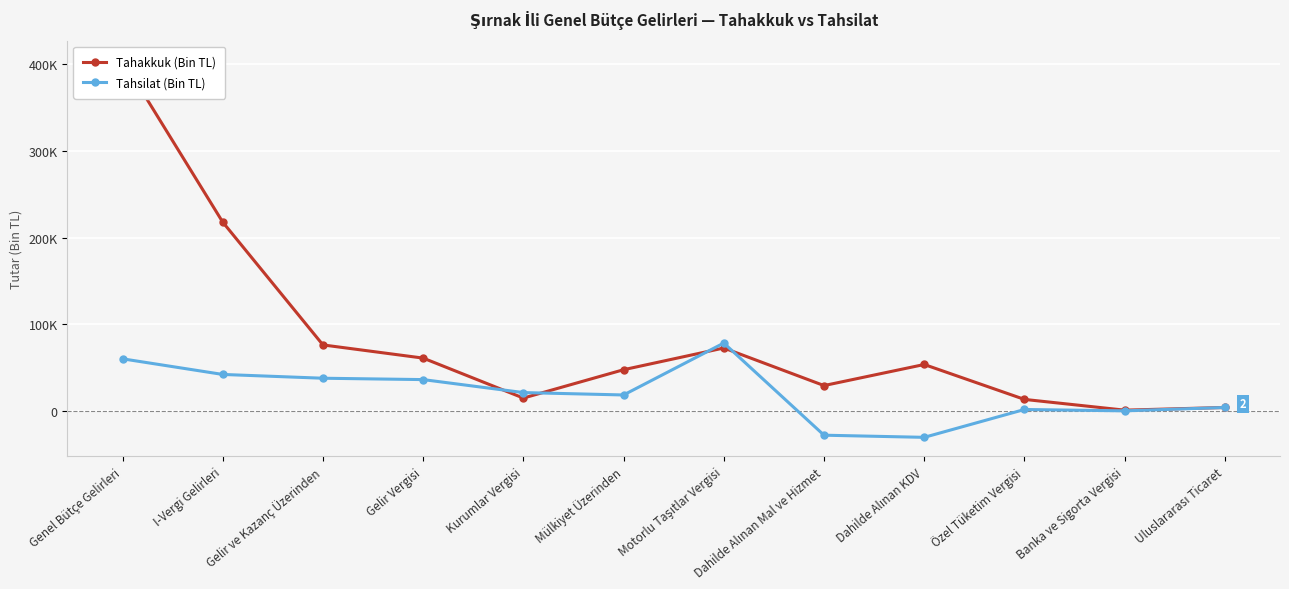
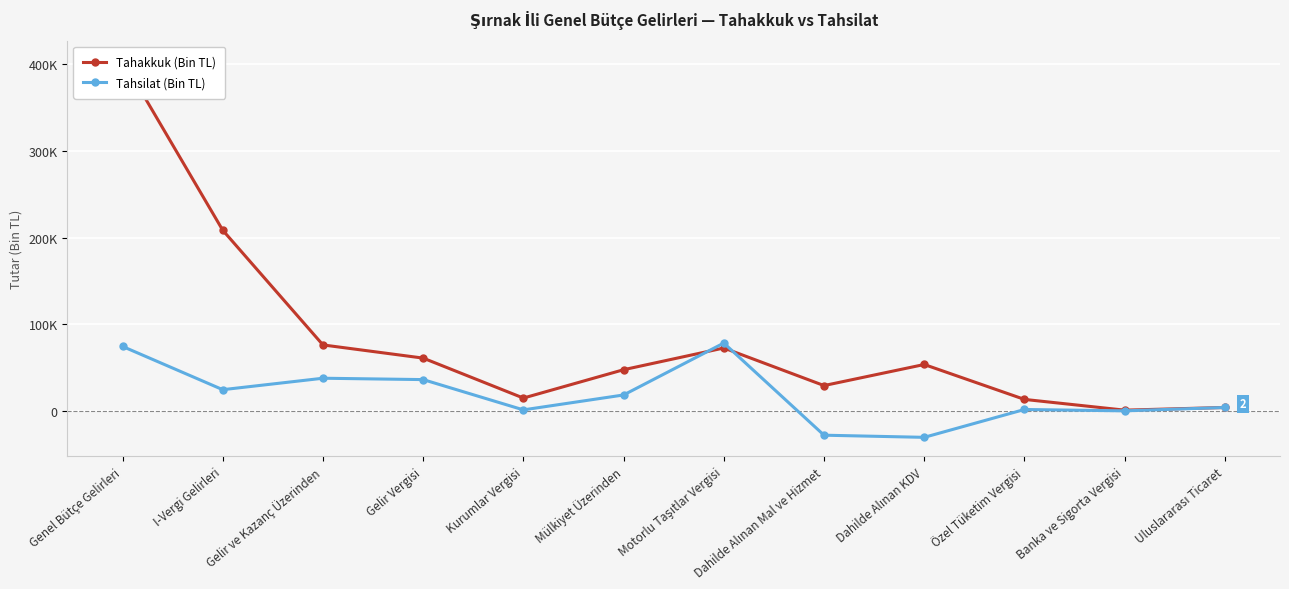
  {
    "Tahakkuk (Bin TL)": {
-     "I-Vergi Gelirleri": 220000,
+     "I-Vergi Gelirleri": 210000,
      "Gelir ve Kazanç Üzerinden": 80000,
      "Gelir Vergisi": 60000,
      "Kurumlar Vergisi": 20000,
      "Mülkiyet Üzerinden": 50000,
      "Motorlu Taşıtlar Vergisi": 70000,
      "Dahilde Alınan Mal ve Hizmet": 30000,
      "Dahilde Alınan KDV": 50000,
      "Özel Tüketim Vergisi": 10000
    },
    "Tahsilat (Bin TL)": {
-     "Genel Bütçe Gelirleri": 60000,
-     "I-Vergi Gelirleri": 40000,
+     "Genel Bütçe Gelirleri": 70000,
+     "I-Vergi Gelirleri": 20000,
      "Gelir ve Kazanç Üzerinden": 40000,
      "Gelir Vergisi": 40000,
-     "Kurumlar Vergisi": 20000,
+     "Kurumlar Vergisi": 0,
      "Mülkiyet Üzerinden": 20000,
      "Motorlu Taşıtlar Vergisi": 80000,
      "Dahilde Alınan Mal ve Hizmet": -30000,
      "Dahilde Alınan KDV": -30000,
      "Özel Tüketim Vergisi": 0
    }
  }
